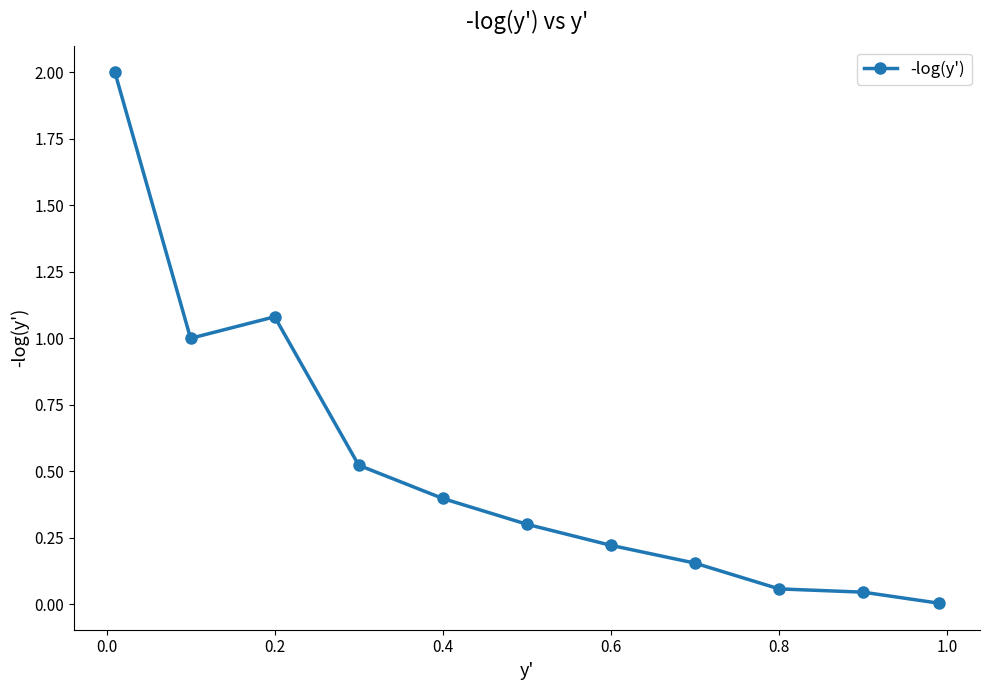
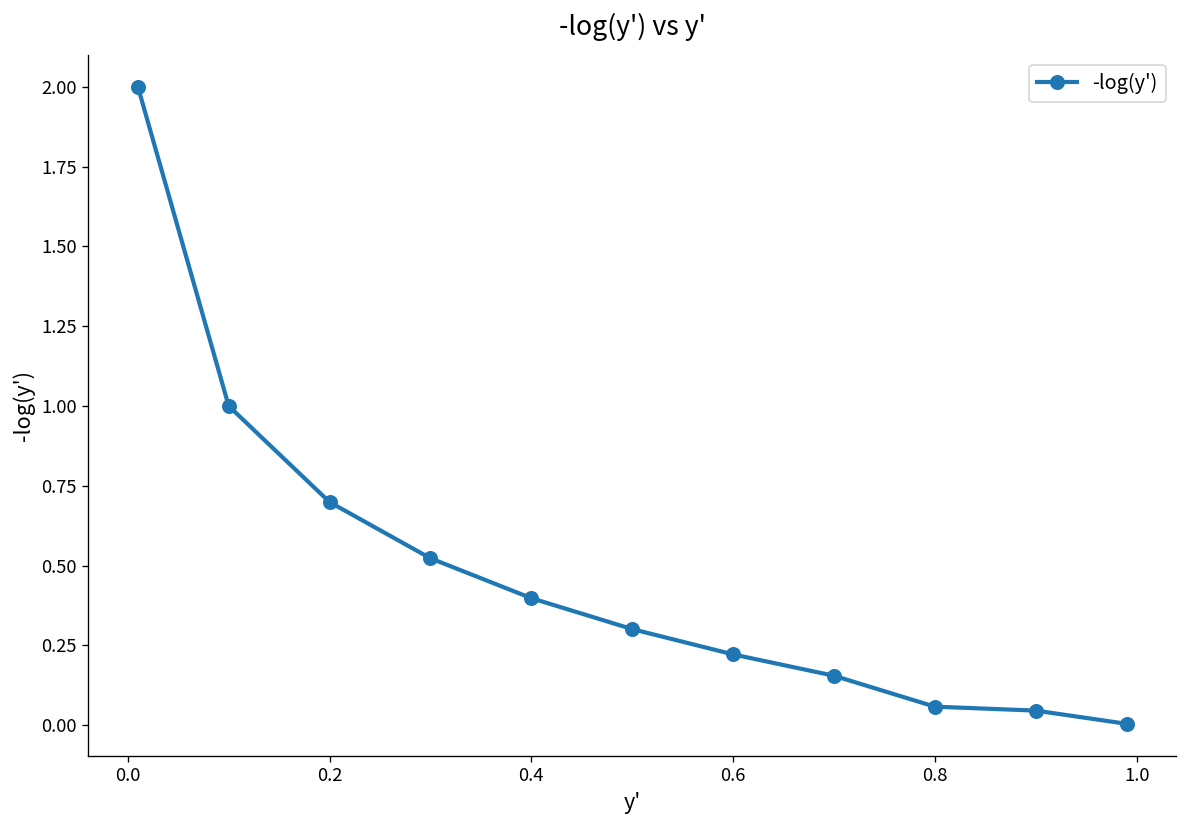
  {
-   "0.2": 1.08,
+   "0.2": 0.70,
    "0.4": 0.40,
    "0.6": 0.22,
    "0.8": 0.06
  }
